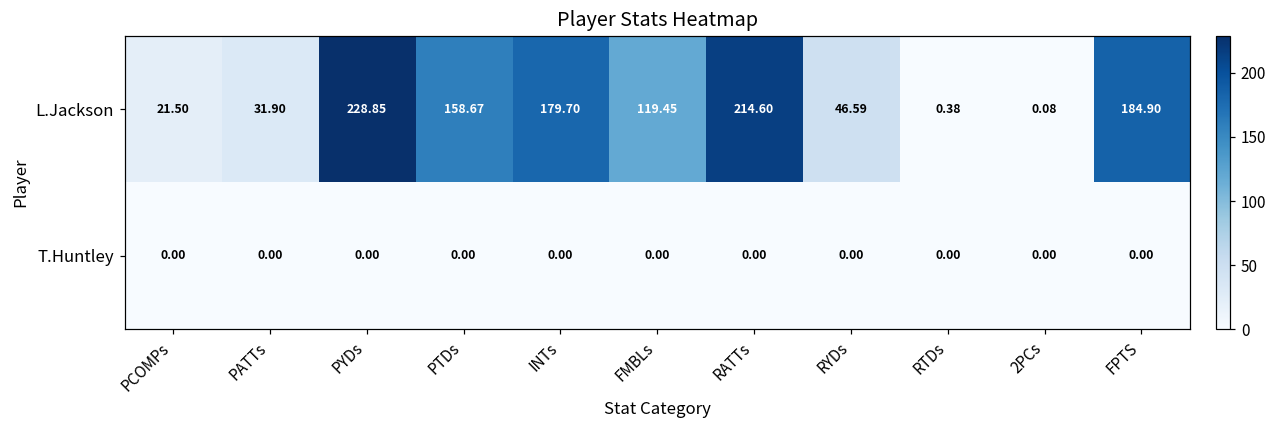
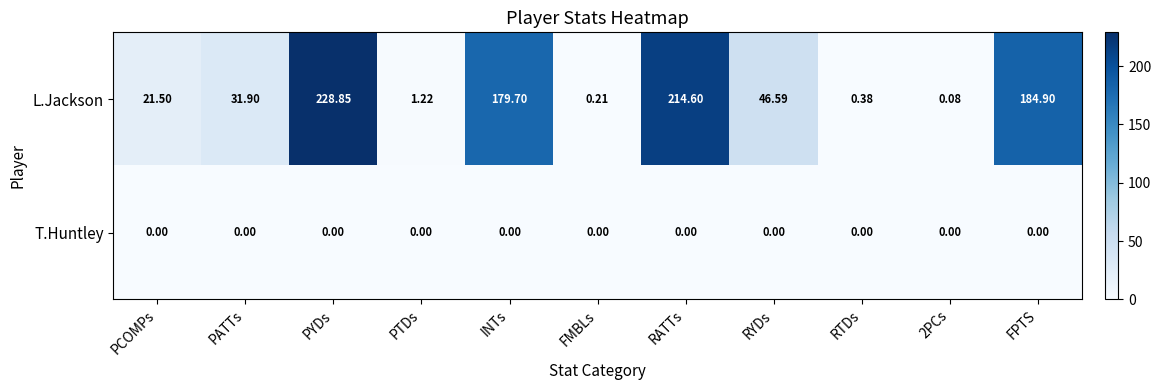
  {
    "L.Jackson": {
      "PCOMPs": 21.50,
      "PATTs": 31.90,
      "PYDs": 228.85,
-     "PTDs": 158.67,
+     "PTDs": 1.22,
      "INTs": 179.70,
-     "FMBLs": 119.45,
+     "FMBLs": 0.21,
      "RATTs": 214.60,
      "RYDs": 46.59,
      "RTDs": 0.38,
      "2PCs": 0.08,
      "FPTS": 184.90
    },
    "T.Huntley": {
      "PCOMPs": 0.00,
      "PATTs": 0.00,
      "PYDs": 0.00,
      "PTDs": 0.00,
      "INTs": 0.00,
      "FMBLs": 0.00,
      "RATTs": 0.00,
      "RYDs": 0.00,
      "RTDs": 0.00,
      "2PCs": 0.00,
      "FPTS": 0.00
    }
  }
